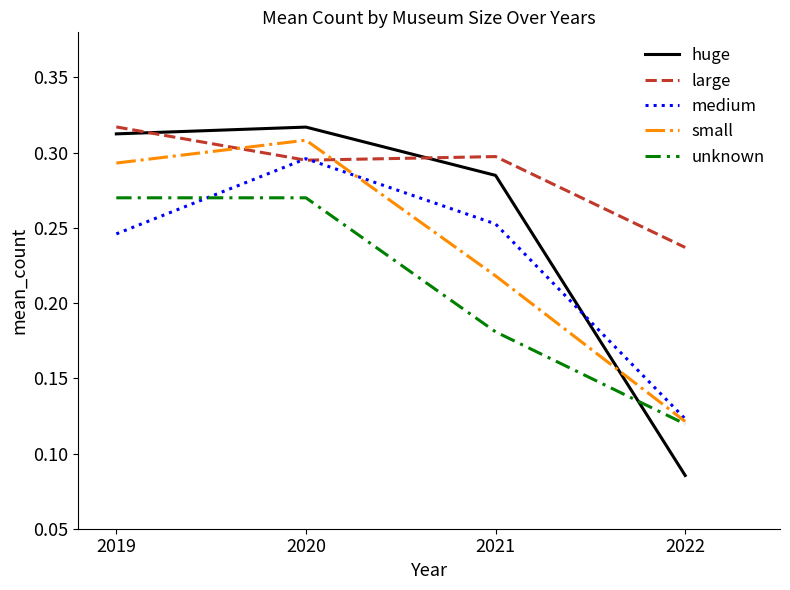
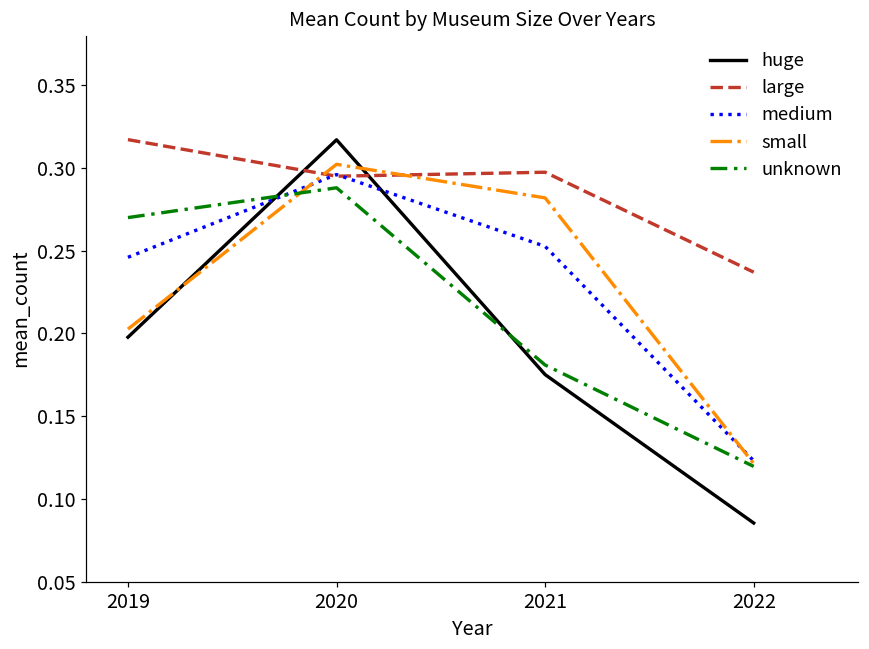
  {
    "huge": {
-     "2019": 0.313,
+     "2019": 0.198,
      "2020": 0.317,
-     "2021": 0.285,
+     "2021": 0.175,
      "2022": 0.085
    },
    "large": {
      "2019": 0.317,
      "2021": 0.297,
      "2022": 0.237
    },
    "medium": {
      "2019": 0.246,
      "2021": 0.253,
      "2022": 0.123
    },
    "small": {
-     "2019": 0.293,
-     "2020": 0.308,
-     "2021": 0.218
+     "2019": 0.203,
+     "2020": 0.302,
+     "2021": 0.282
    },
    "unknown": {
      "2019": 0.270,
-     "2020": 0.270,
+     "2020": 0.288,
      "2021": 0.181
    }
  }
